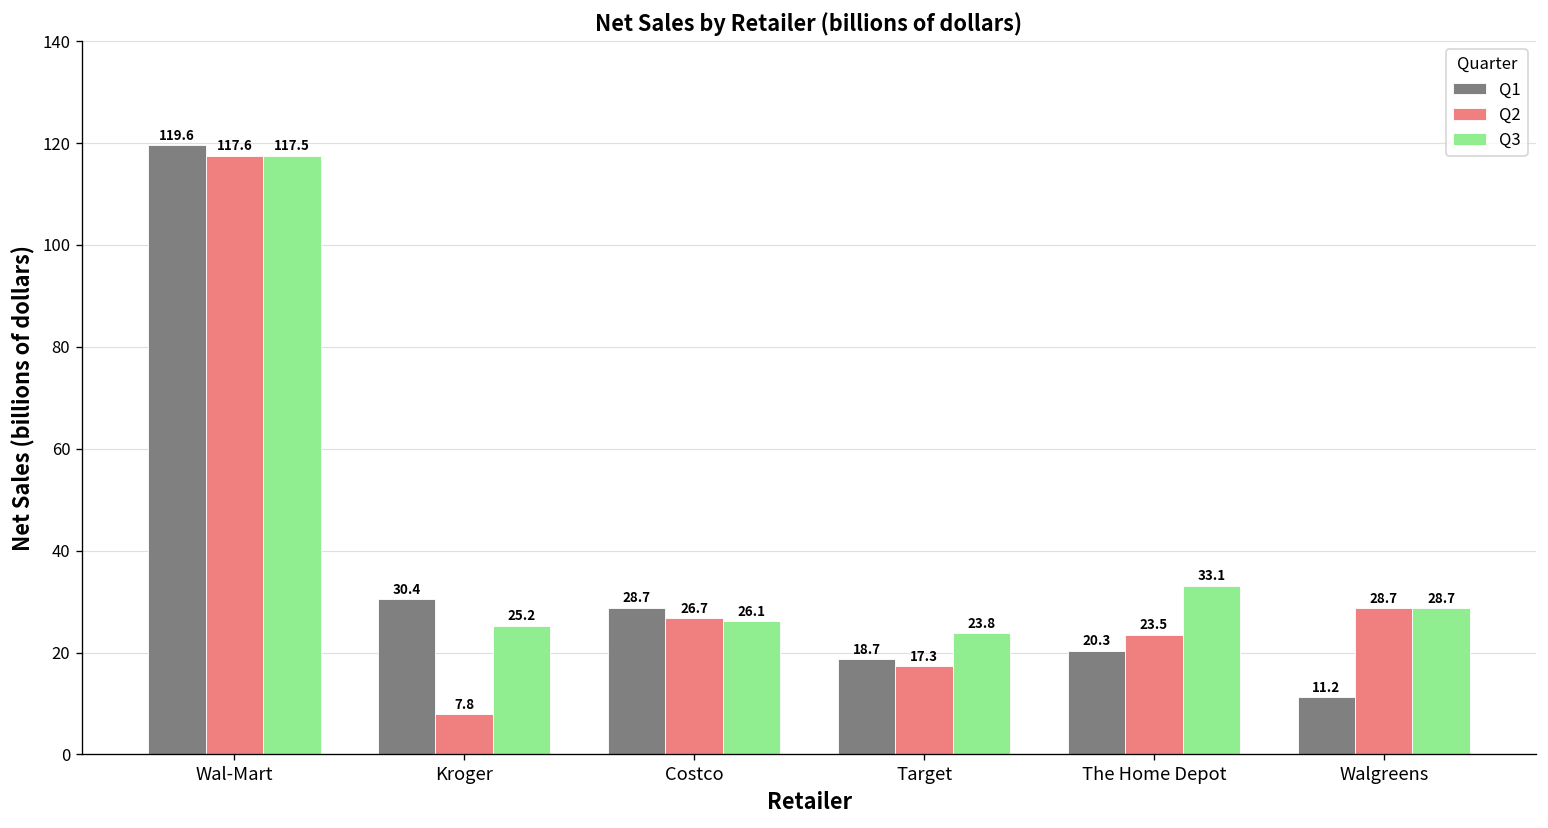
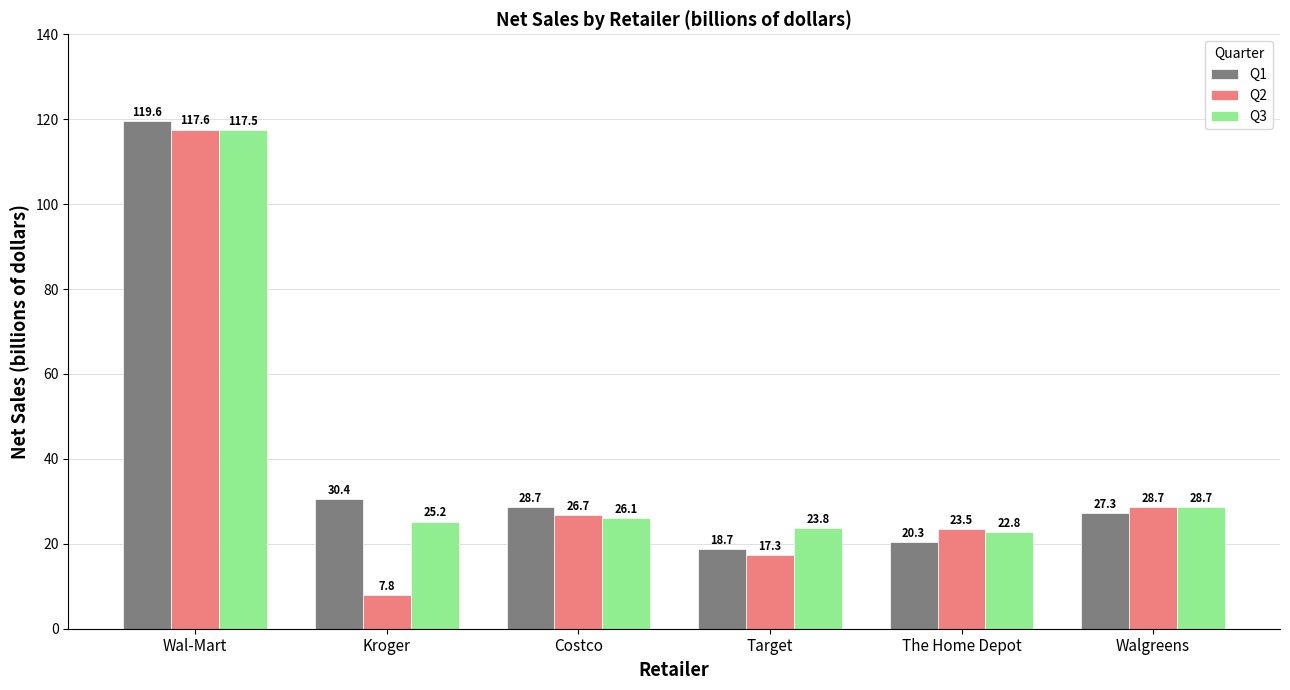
  {
    "Q1": {
      "Wal-Mart": 119.6,
      "Kroger": 30.4,
      "Costco": 28.7,
      "Target": 18.7,
      "The Home Depot": 20.3,
-     "Walgreens": 11.2
+     "Walgreens": 27.3
    },
    "Q2": {
      "Wal-Mart": 117.6,
      "Kroger": 7.8,
      "Costco": 26.7,
      "Target": 17.3,
      "The Home Depot": 23.5,
      "Walgreens": 28.7
    },
    "Q3": {
      "Wal-Mart": 117.5,
      "Kroger": 25.2,
      "Costco": 26.1,
      "Target": 23.8,
-     "The Home Depot": 33.1,
+     "The Home Depot": 22.8,
      "Walgreens": 28.7
    }
  }
